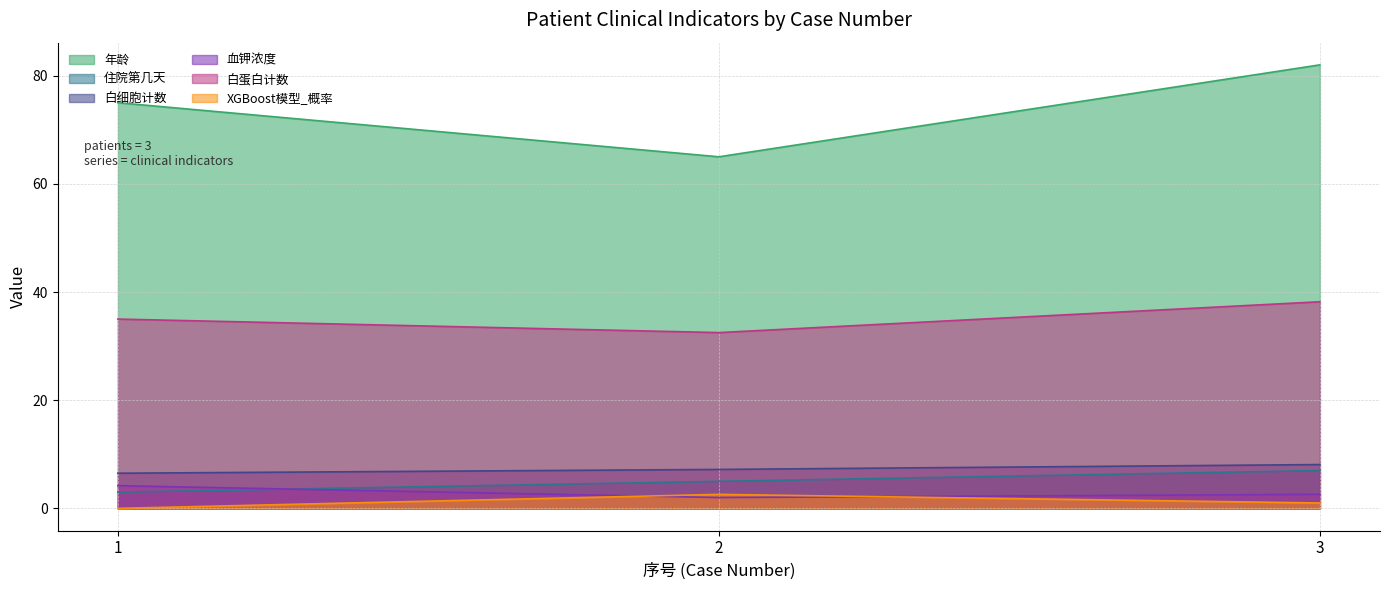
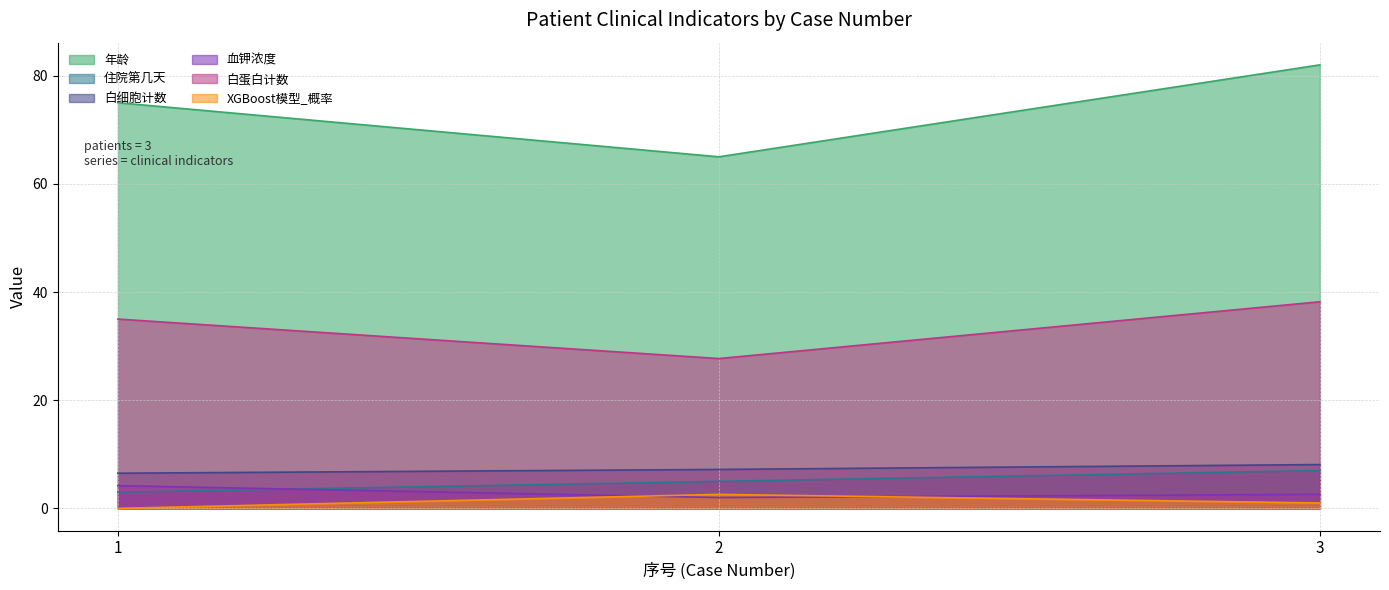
  {
    "血钾浓度": {
      "1": 4,
      "2": 2,
      "3": 3
    },
    "白蛋白计数": {
      "1": 35,
-     "2": 33,
+     "2": 28,
      "3": 38
    },
    "XGBoost模型_概率": {
      "1": 0,
      "2": 3,
      "3": 1
    }
  }
